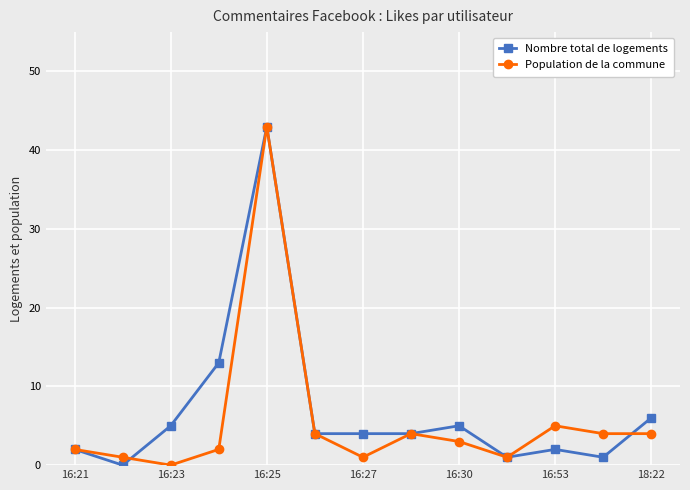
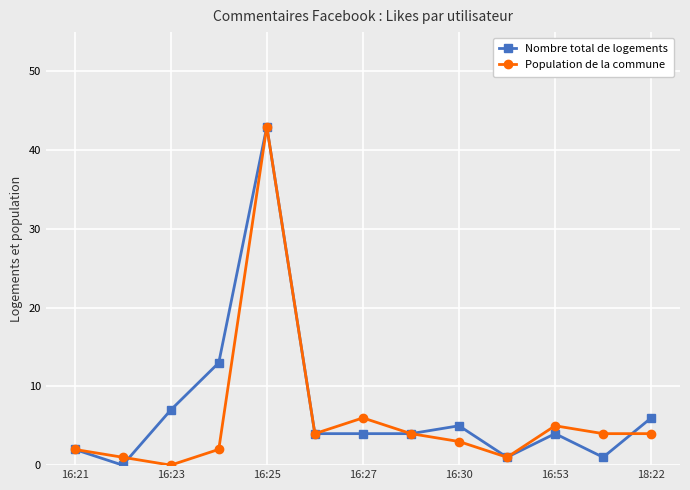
  {
    "Nombre total de logements": {
-     "16:23": 5,
+     "16:23": 7,
      "16:27": 4,
      "16:30": 5,
-     "16:53": 2,
+     "16:53": 4,
      "18:22": 6
    },
    "Population de la commune": {
      "16:23": 0,
-     "16:27": 1,
+     "16:27": 6,
      "16:30": 3,
      "16:53": 5,
      "18:22": 4
    }
  }
